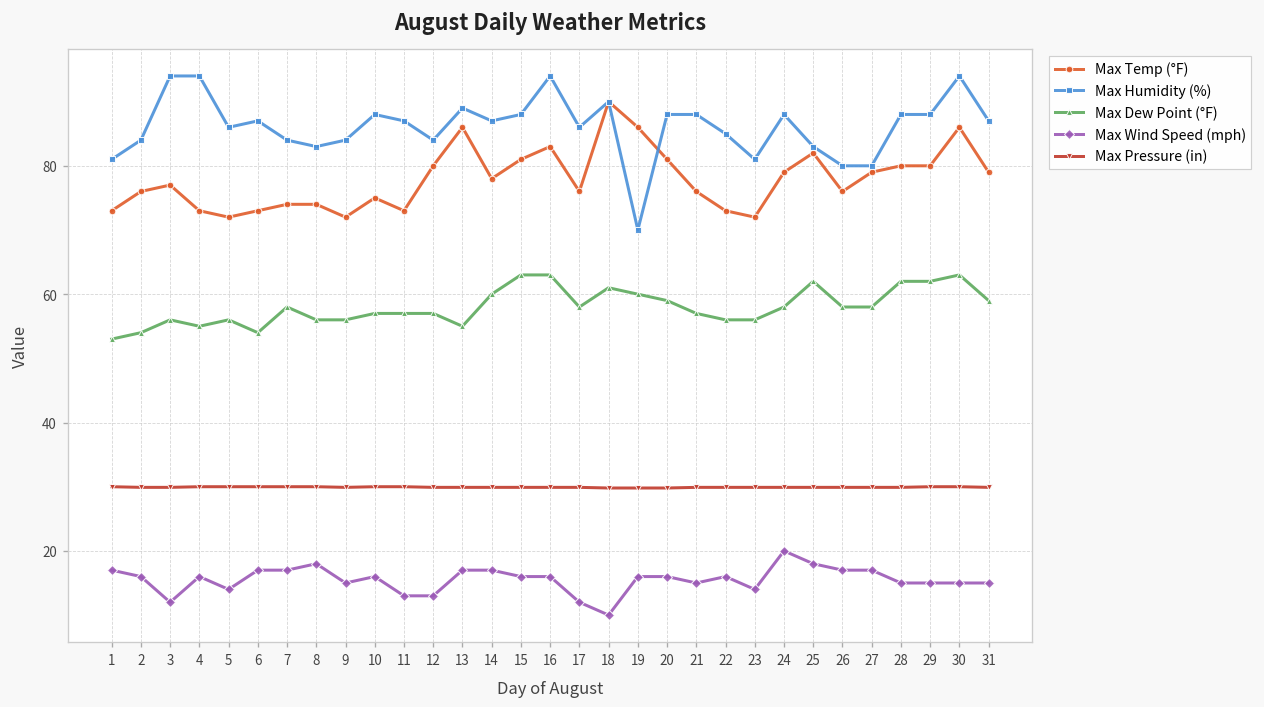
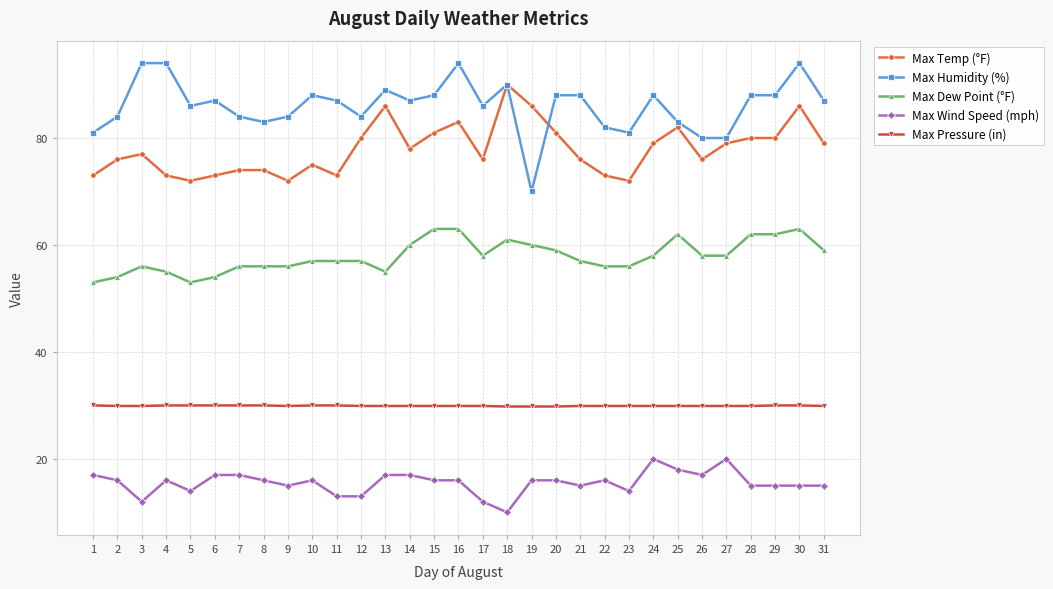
  {
    "Max Humidity (%)": {
      "1": 81,
      "2": 84,
      "3": 94,
      "4": 94,
      "5": 86,
      "6": 87,
      "7": 84,
      "8": 83,
      "9": 84,
      "10": 88,
      "11": 87,
      "12": 84,
      "13": 89,
      "14": 87,
      "15": 88,
      "16": 94,
      "17": 86,
      "19": 70,
      "20": 88,
      "21": 88,
-     "22": 85,
+     "22": 82,
      "23": 81,
      "24": 88,
      "25": 83,
      "26": 80,
      "27": 80,
      "28": 88,
      "29": 88,
      "30": 94,
      "31": 87
    },
    "Max Dew Point (°F)": {
      "1": 53,
      "2": 54,
      "3": 56,
      "4": 55,
-     "5": 56,
+     "5": 53,
      "6": 54,
-     "7": 58,
+     "7": 56,
      "8": 56,
      "9": 56,
      "10": 57,
      "11": 57,
      "12": 57,
      "13": 55,
      "14": 60,
      "15": 63,
      "16": 63,
      "17": 58,
      "18": 61,
      "19": 60,
      "20": 59,
      "21": 57,
      "22": 56,
      "23": 56,
      "24": 58,
      "25": 62,
      "26": 58,
      "27": 58,
      "28": 62,
      "29": 62,
      "30": 63,
      "31": 59
    },
    "Max Wind Speed (mph)": {
      "1": 17,
      "2": 16,
      "3": 12,
      "4": 16,
      "5": 14,
      "6": 17,
      "7": 17,
-     "8": 18,
+     "8": 16,
      "9": 15,
      "10": 16,
      "11": 13,
      "12": 13,
      "13": 17,
      "14": 17,
      "15": 16,
      "16": 16,
      "17": 12,
      "18": 10,
      "19": 16,
      "20": 16,
      "21": 15,
      "22": 16,
      "23": 14,
      "24": 20,
      "25": 18,
      "26": 17,
-     "27": 17,
+     "27": 20,
      "28": 15,
      "29": 15,
      "30": 15,
      "31": 15
    }
  }
